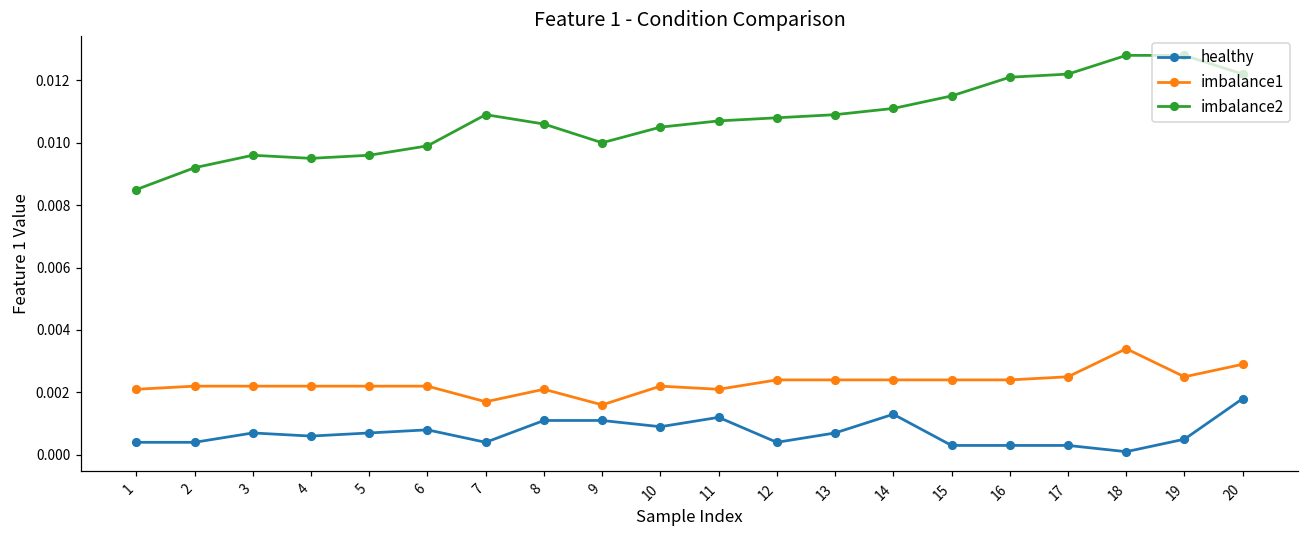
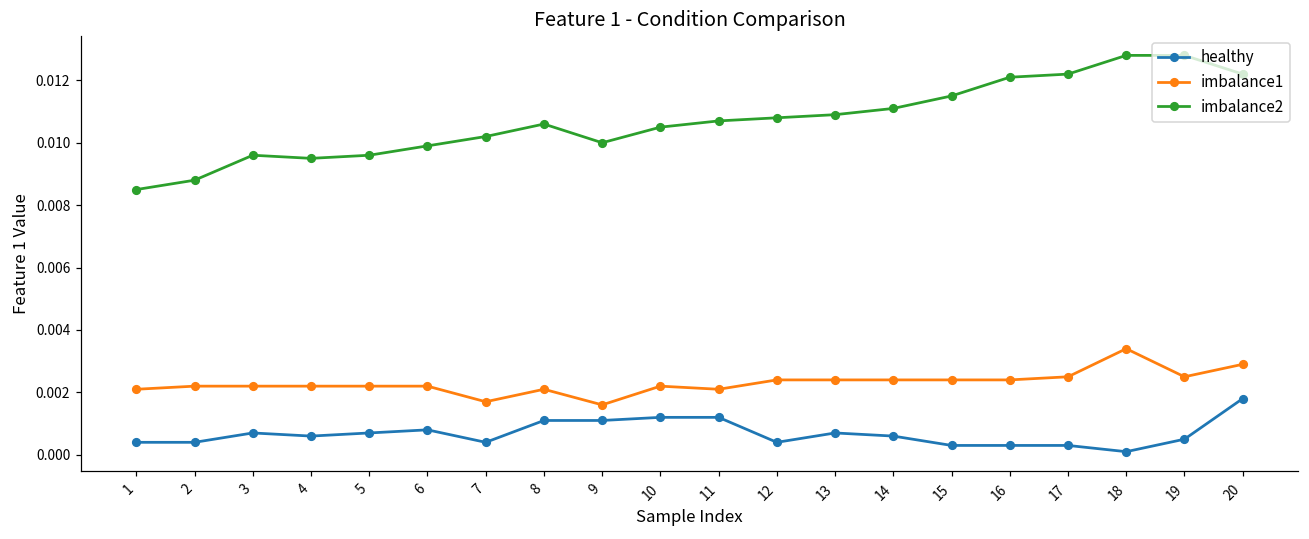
  {
    "healthy": {
      "1": 0.0004,
      "2": 0.0004,
      "3": 0.0007,
      "4": 0.0006,
      "5": 0.0007,
      "6": 0.0008,
      "7": 0.0004,
      "8": 0.0011,
      "9": 0.0011,
-     "10": 0.0009,
+     "10": 0.0012,
      "11": 0.0012,
      "12": 0.0004,
      "13": 0.0007,
-     "14": 0.0013,
+     "14": 0.0006,
      "15": 0.0003,
      "16": 0.0003,
      "17": 0.0003,
      "18": 0.0001,
      "19": 0.0005,
      "20": 0.0018
    },
    "imbalance1": {
      "1": 0.0021,
      "2": 0.0022,
      "3": 0.0022,
      "4": 0.0022,
      "5": 0.0022,
      "6": 0.0022,
      "7": 0.0017,
      "8": 0.0021,
      "9": 0.0016,
      "10": 0.0022,
      "11": 0.0021,
      "12": 0.0024,
      "13": 0.0024,
      "14": 0.0024,
      "15": 0.0024,
      "16": 0.0024,
      "17": 0.0025,
      "18": 0.0034,
      "19": 0.0025,
      "20": 0.0029
    },
    "imbalance2": {
      "1": 0.0085,
-     "2": 0.0092,
+     "2": 0.0088,
      "3": 0.0096,
      "4": 0.0095,
      "5": 0.0096,
      "6": 0.0099,
-     "7": 0.0109,
+     "7": 0.0102,
      "8": 0.0106,
      "9": 0.0100,
      "10": 0.0105,
      "11": 0.0107,
      "12": 0.0108,
      "13": 0.0109,
      "14": 0.0111,
      "15": 0.0115,
      "16": 0.0121,
      "17": 0.0122,
      "18": 0.0128
    }
  }
